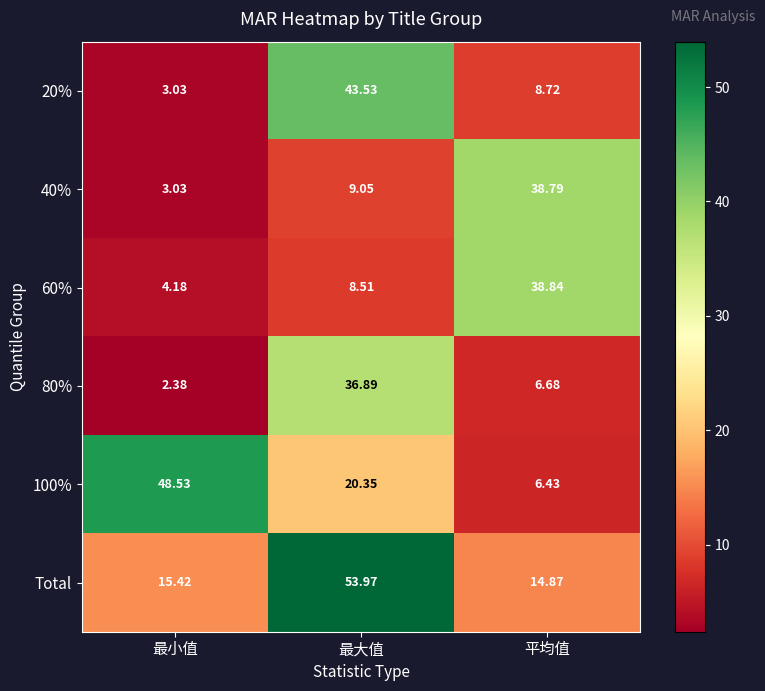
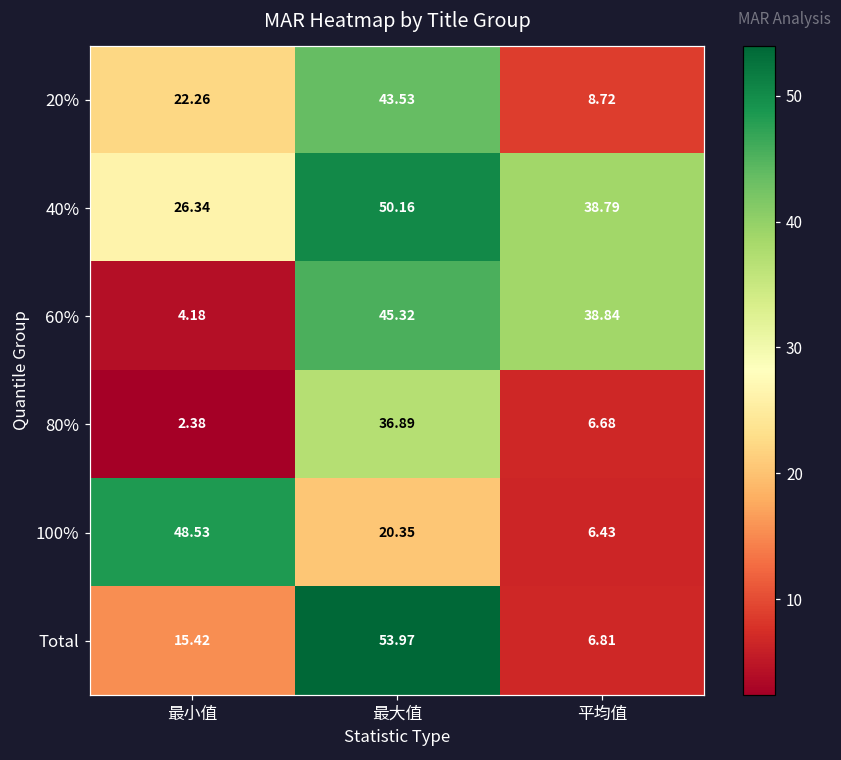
  {
    "20%": {
-     "最小值": 3.03,
+     "最小值": 22.26,
      "最大值": 43.53,
      "平均值": 8.72
    },
    "40%": {
-     "最小值": 3.03,
-     "最大值": 9.05,
+     "最小值": 26.34,
+     "最大值": 50.16,
      "平均值": 38.79
    },
    "60%": {
      "最小值": 4.18,
-     "最大值": 8.51,
+     "最大值": 45.32,
      "平均值": 38.84
    },
    "80%": {
      "最小值": 2.38,
      "最大值": 36.89,
      "平均值": 6.68
    },
    "100%": {
      "最小值": 48.53,
      "最大值": 20.35,
      "平均值": 6.43
    },
    "Total": {
      "最小值": 15.42,
      "最大值": 53.97,
-     "平均值": 14.87
+     "平均值": 6.81
    }
  }
